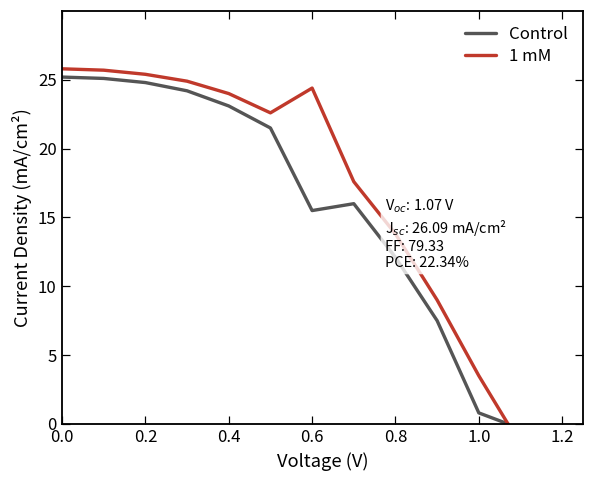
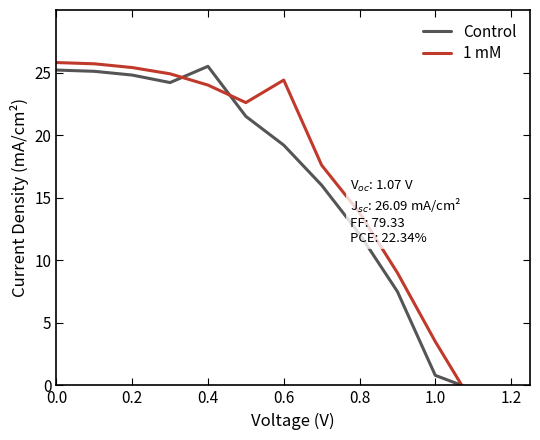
  {
    "Control": {
      "0.0": 25.2,
      "0.2": 24.8,
-     "0.4": 23.1,
-     "0.6": 15.5,
+     "0.4": 25.5,
+     "0.6": 19.2,
      "1.0": 0.8
    },
    "1 mM": {
      "0.0": 25.8,
      "0.2": 25.4,
      "0.4": 24.0,
      "0.6": 24.4,
      "1.0": 3.5
    }
  }
